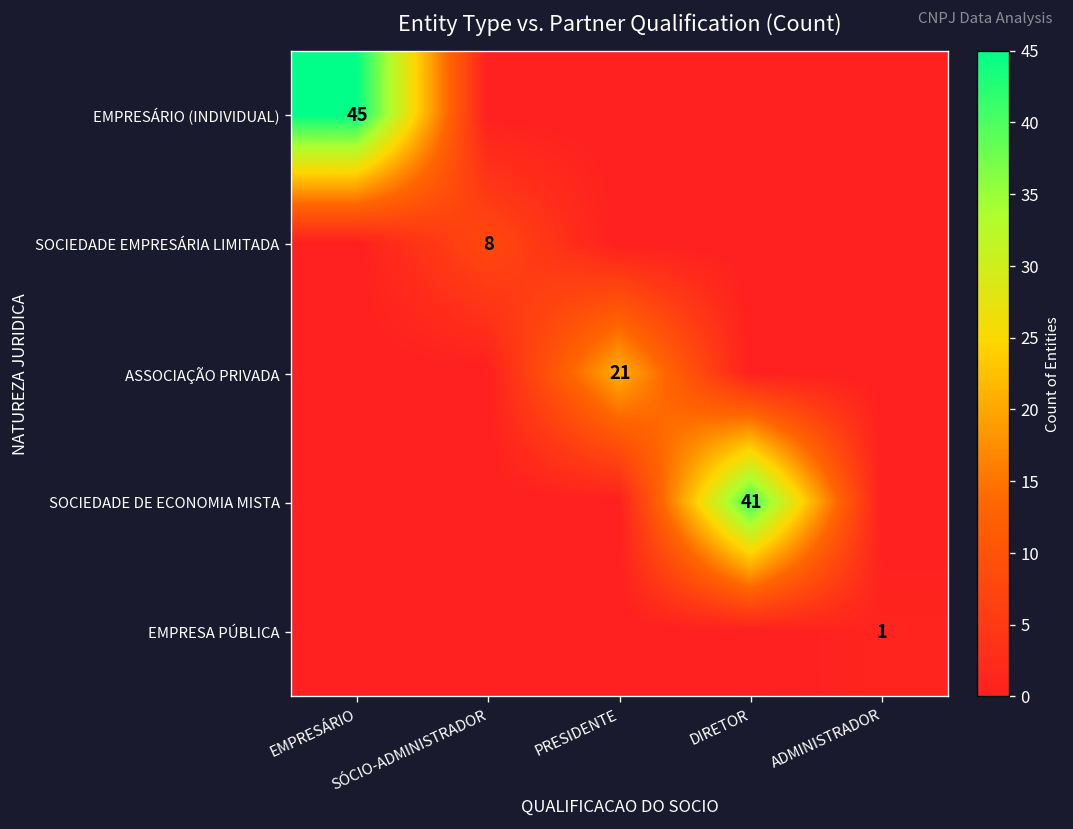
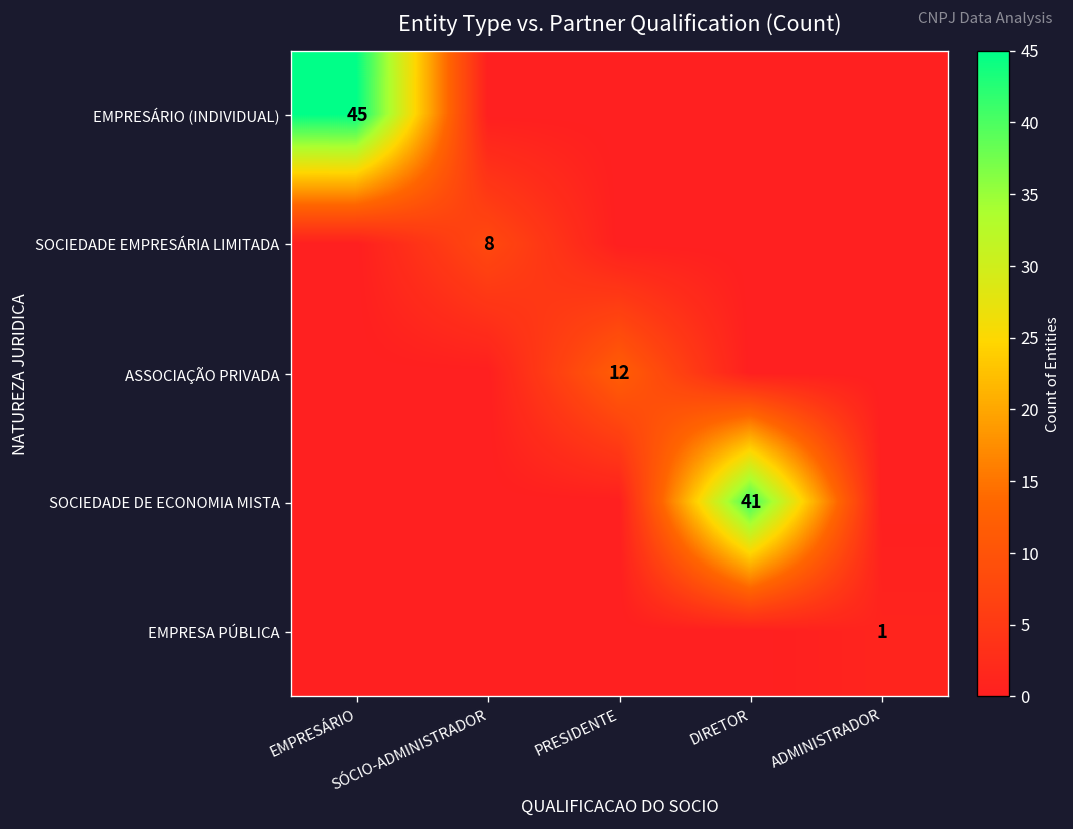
  {
    "EMPRESÁRIO (INDIVIDUAL)": {
      "EMPRESÁRIO": 45
    },
    "SOCIEDADE EMPRESÁRIA LIMITADA": {
      "SÓCIO-ADMINISTRADOR": 8
    },
    "ASSOCIAÇÃO PRIVADA": {
-     "PRESIDENTE": 21
+     "PRESIDENTE": 12
    },
    "SOCIEDADE DE ECONOMIA MISTA": {
      "DIRETOR": 41
    },
    "EMPRESA PÚBLICA": {
      "ADMINISTRADOR": 1
    }
  }
